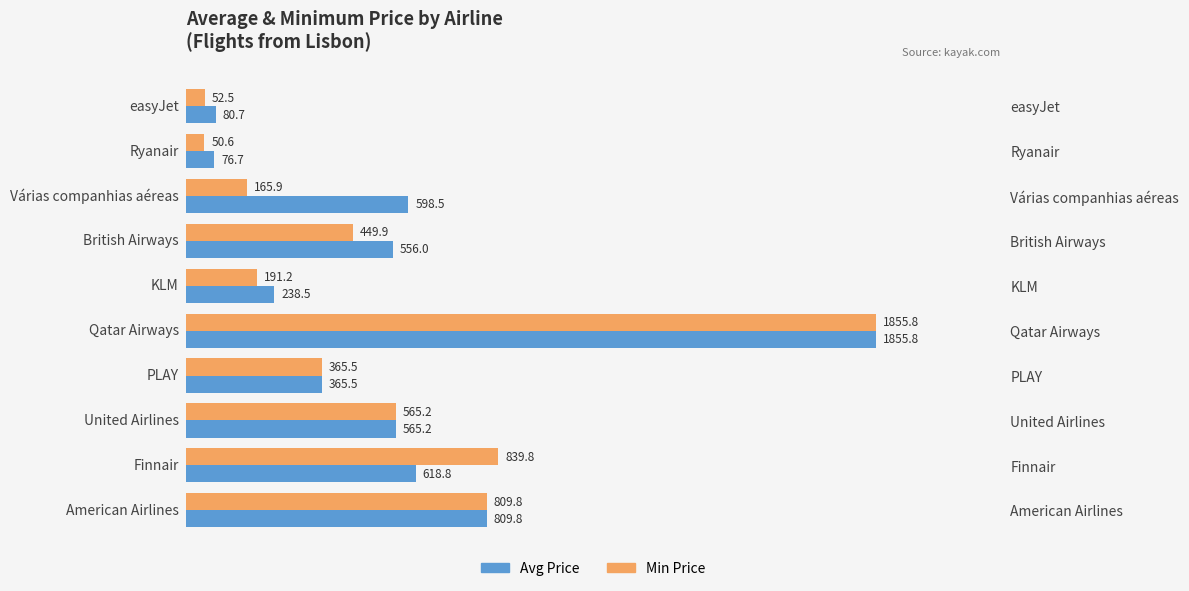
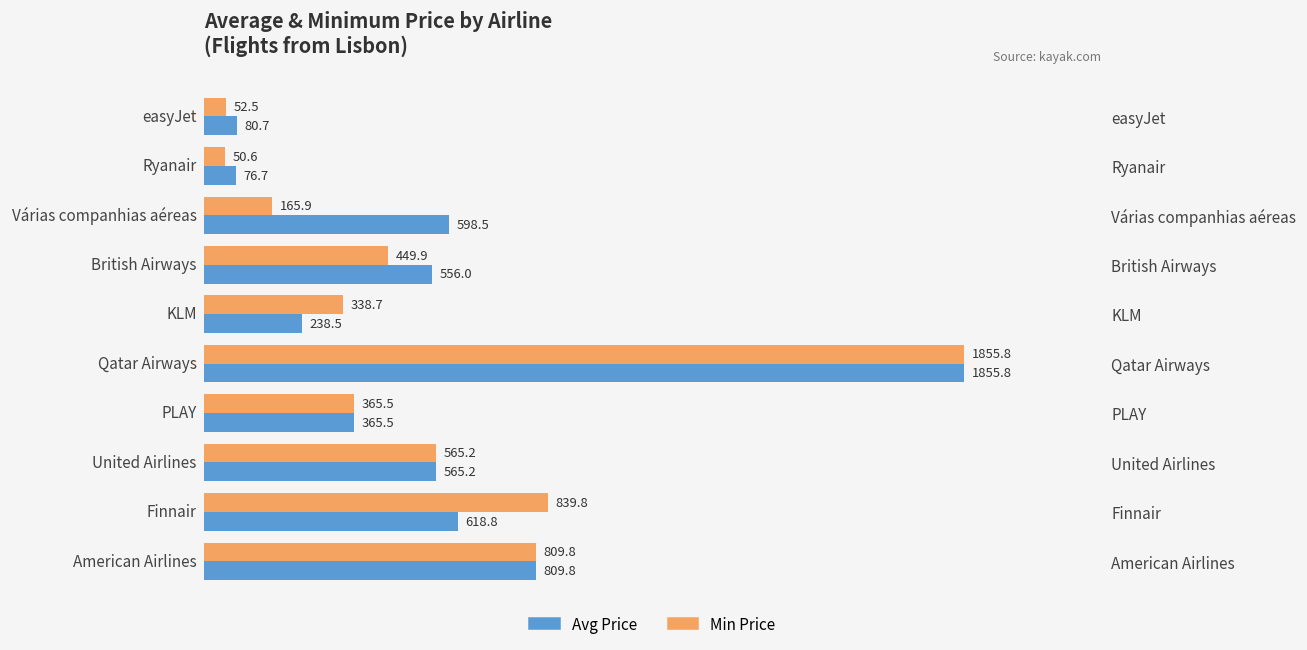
  {
    "Avg Price": {
      "easyJet": 80.7,
      "Ryanair": 76.7,
      "Várias companhias aéreas": 598.5,
      "British Airways": 556.0,
      "KLM": 238.5,
      "Qatar Airways": 1855.8,
      "PLAY": 365.5,
      "United Airlines": 565.2,
      "Finnair": 618.8,
      "American Airlines": 809.8
    },
    "Min Price": {
      "easyJet": 52.5,
      "Ryanair": 50.6,
      "Várias companhias aéreas": 165.9,
      "British Airways": 449.9,
-     "KLM": 191.2,
+     "KLM": 338.7,
      "Qatar Airways": 1855.8,
      "PLAY": 365.5,
      "United Airlines": 565.2,
      "Finnair": 839.8,
      "American Airlines": 809.8
    }
  }
